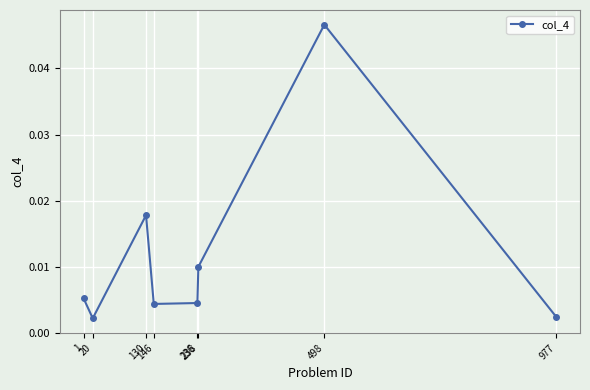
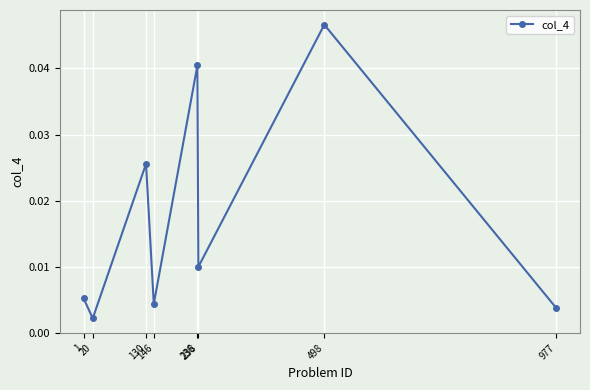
  {
    "1": 0.005,
    "20": 0.002,
-   "130": 0.018,
+   "130": 0.026,
    "146": 0.004,
-   "236": 0.005,
+   "236": 0.040,
    "238": 0.010,
    "498": 0.047,
-   "977": 0.002
+   "977": 0.004
  }
